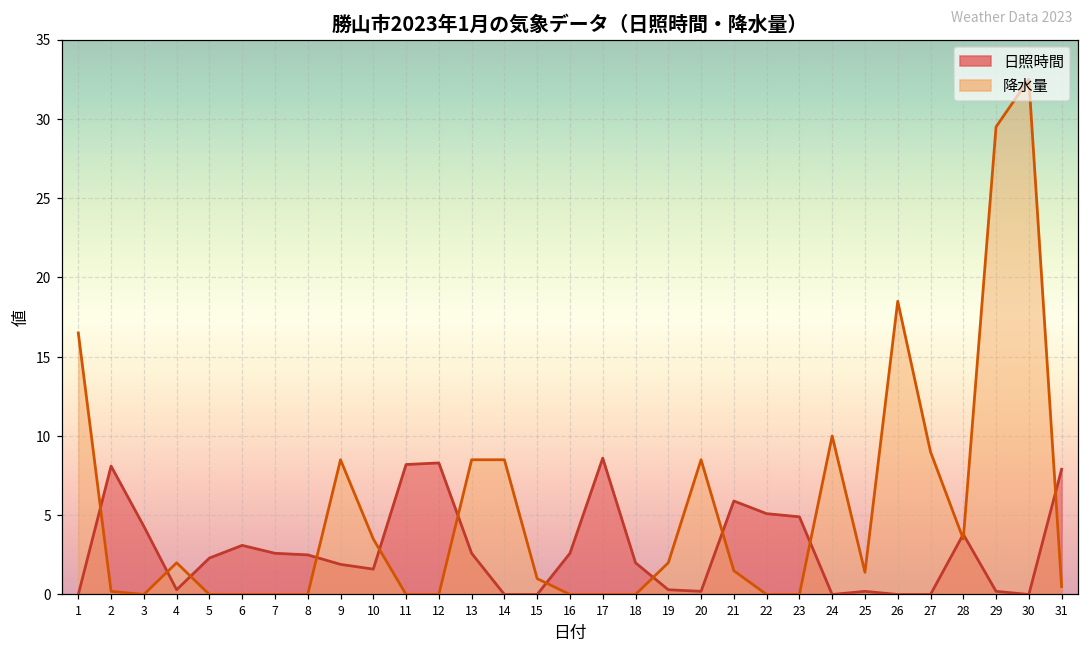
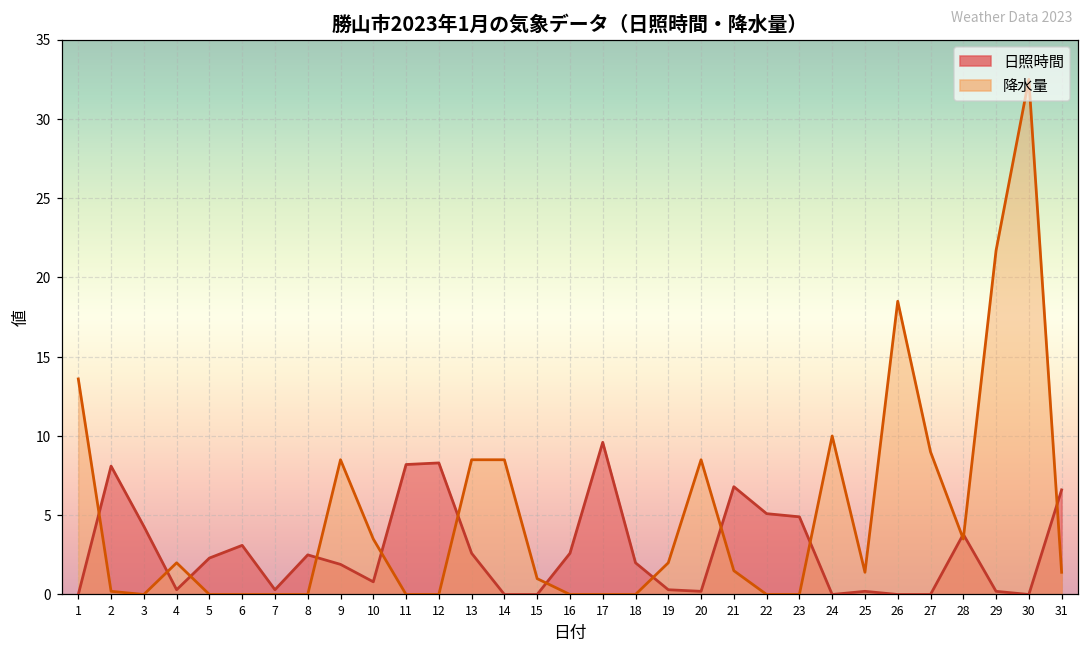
  {
    "日照時間": {
      "1": 0.0,
      "2": 8.1,
      "3": 4.3,
      "4": 0.3,
      "5": 2.3,
      "6": 3.1,
-     "7": 2.6,
+     "7": 0.3,
      "8": 2.5,
      "9": 1.9,
-     "10": 1.6,
+     "10": 0.8,
      "11": 8.2,
      "12": 8.3,
      "13": 2.6,
      "14": 0.0,
      "15": 0.0,
      "16": 2.6,
-     "17": 8.6,
+     "17": 9.6,
      "18": 2.0,
      "19": 0.3,
      "20": 0.2,
-     "21": 5.9,
+     "21": 6.8,
      "22": 5.1,
      "23": 4.9,
      "24": 0.0,
      "25": 0.2,
      "26": 0.0,
      "27": 0.0,
      "28": 3.8,
      "29": 0.2,
      "30": 0.0,
-     "31": 7.9
+     "31": 6.6
    },
    "降水量": {
-     "1": 16.5,
+     "1": 13.6,
      "2": 0.2,
      "3": 0.0,
      "4": 2.0,
      "5": 0.0,
      "6": 0.0,
      "7": 0.0,
      "8": 0.0,
      "9": 8.5,
      "10": 3.5,
      "11": 0.0,
      "12": 0.0,
      "13": 8.5,
      "14": 8.5,
      "15": 1.0,
      "16": 0.0,
      "17": 0.0,
      "18": 0.0,
      "19": 2.0,
      "20": 8.5,
      "21": 1.5,
      "22": 0.0,
      "23": 0.0,
      "24": 10.0,
      "25": 1.4,
      "26": 18.5,
      "27": 9.0,
      "28": 3.5,
-     "29": 29.5,
-     "31": 0.5
+     "29": 21.7,
+     "31": 1.4
    }
  }
